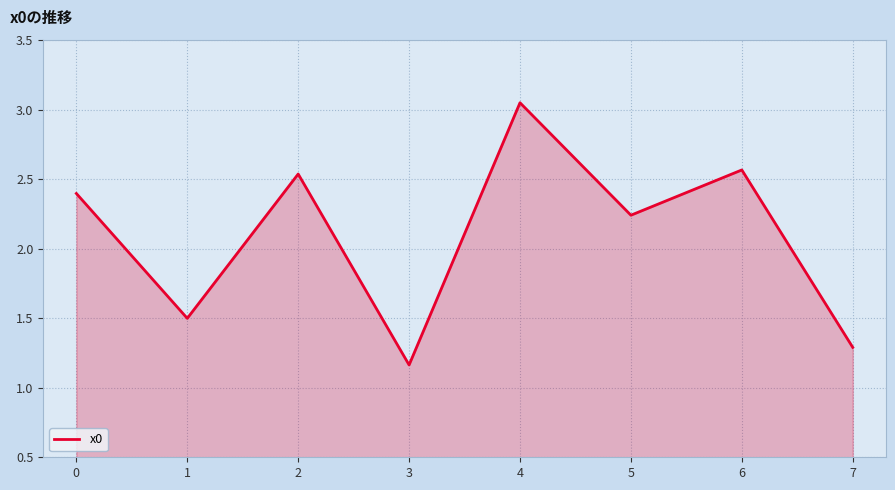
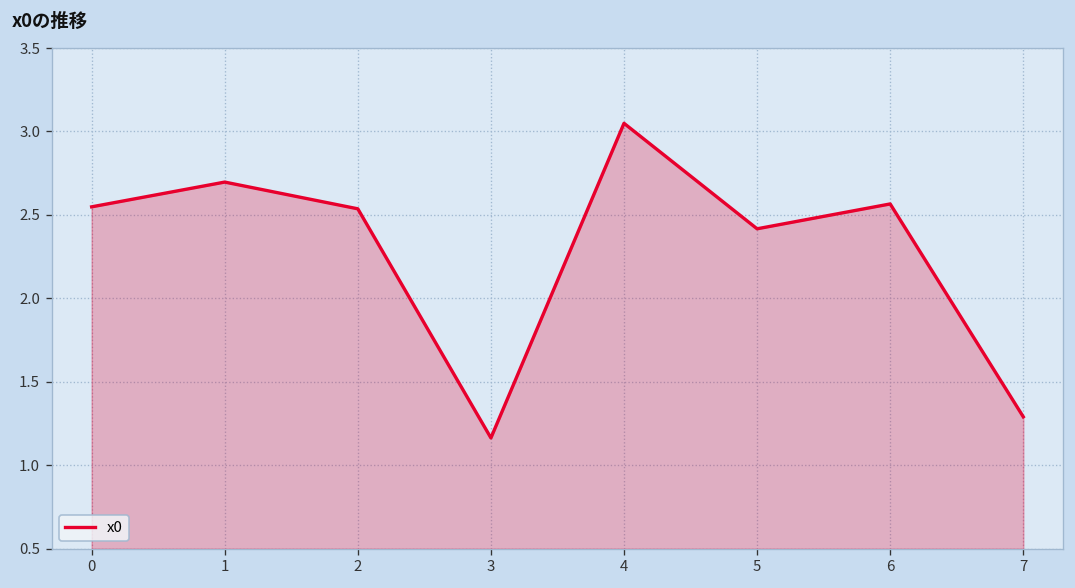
  {
-   "0": 2.40,
-   "1": 1.50,
+   "0": 2.55,
+   "1": 2.70,
    "2": 2.54,
    "3": 1.16,
    "4": 3.05,
-   "5": 2.24,
+   "5": 2.42,
    "6": 2.57,
    "7": 1.29
  }
